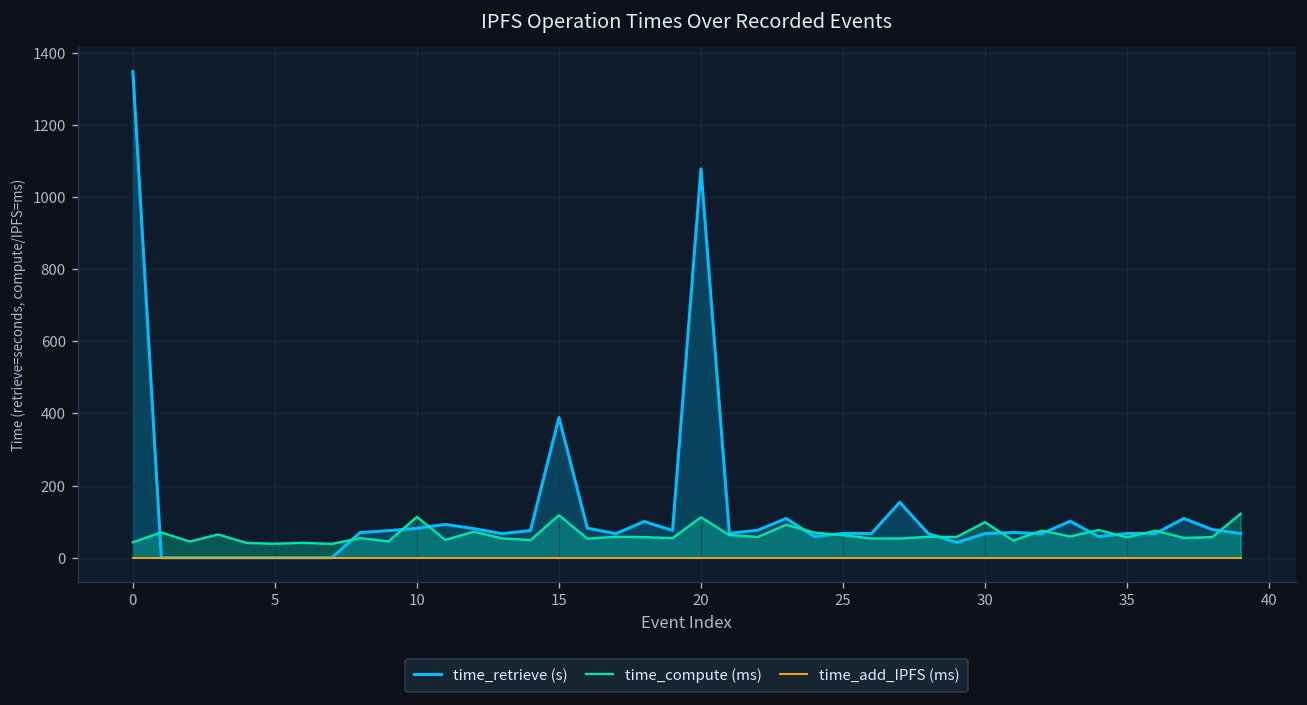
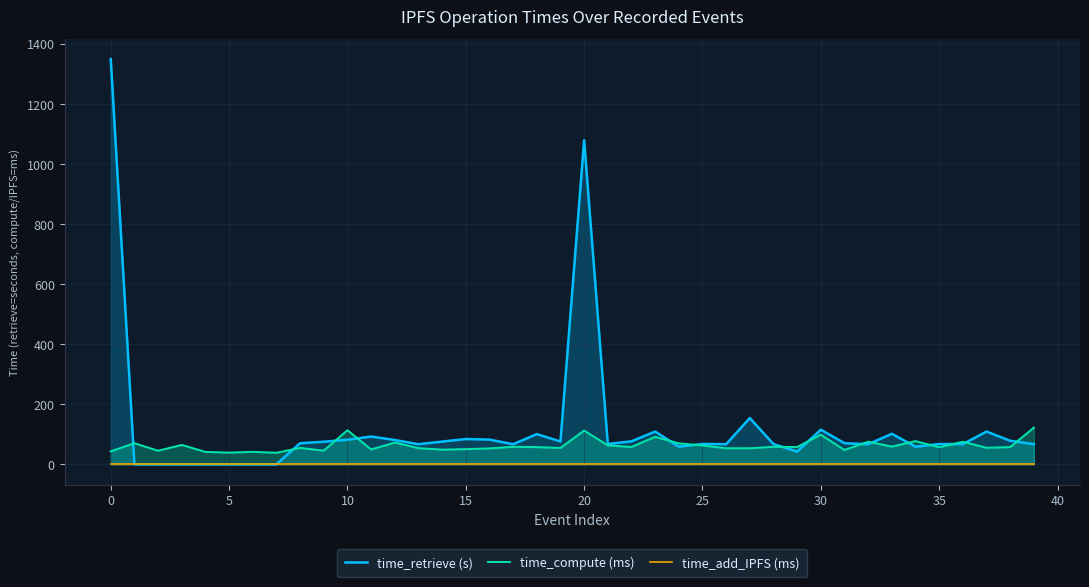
  {
    "time_retrieve (s)": {
      "0": 1350,
      "10": 80,
-     "15": 390,
+     "15": 80,
      "20": 1080,
-     "30": 70,
+     "30": 120,
      "35": 70
    },
    "time_compute (ms)": {
      "0": 40,
      "5": 40,
      "10": 110,
-     "15": 120,
+     "15": 50,
      "20": 110,
      "30": 100,
      "35": 60
    },
    "time_add_IPFS (ms)": {
      "0": 0,
      "10": 0,
      "15": 0,
      "20": 0,
      "25": 0,
      "30": 0,
      "35": 0
    }
  }
